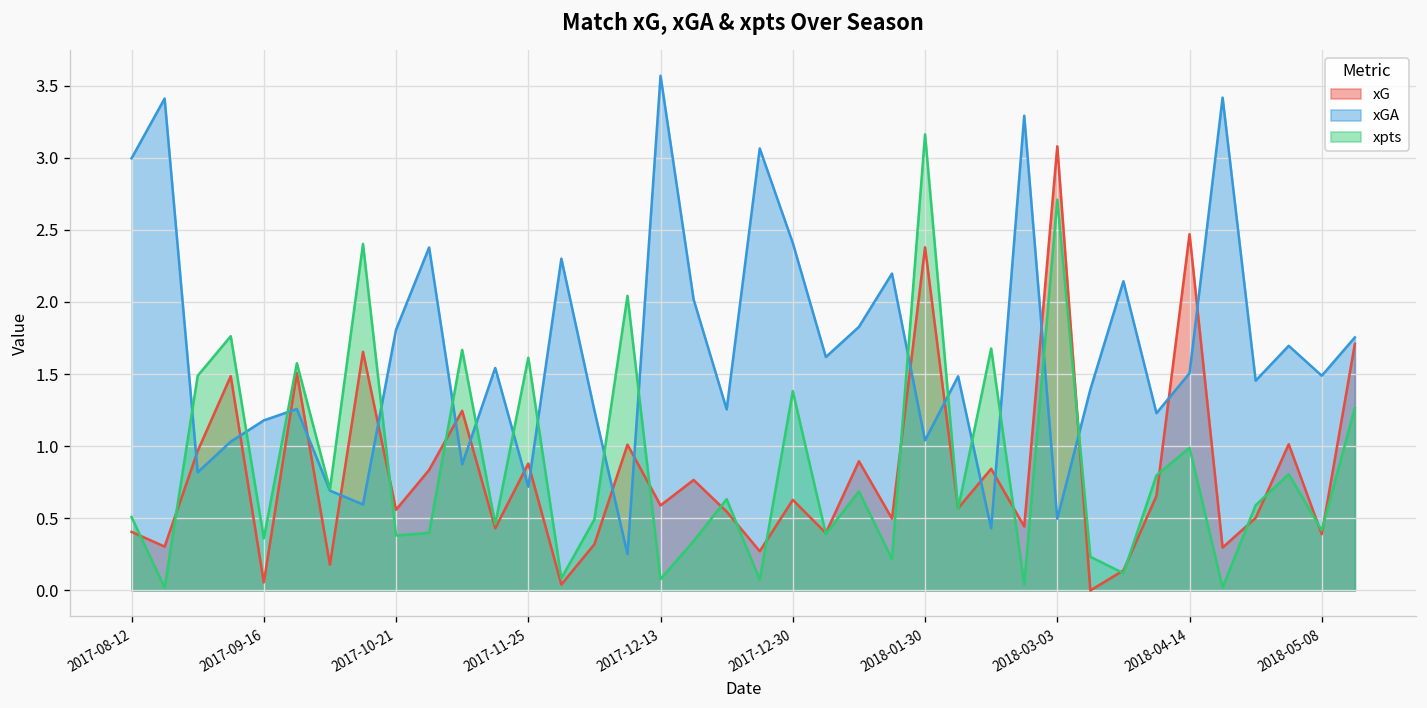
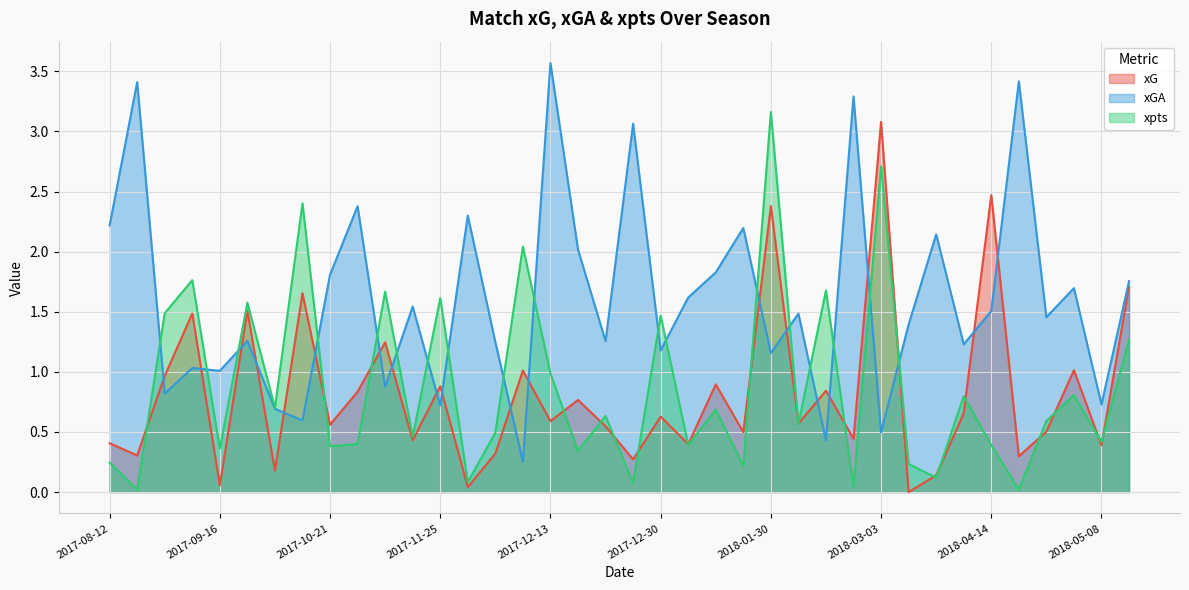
  {
    "xG": {
      "2017-08-12": 0.41,
      "2017-09-16": 0.06,
      "2017-10-21": 0.56,
      "2017-11-25": 0.88,
      "2017-12-13": 0.59,
      "2017-12-30": 0.63,
      "2018-01-30": 2.38,
      "2018-03-03": 3.08,
      "2018-04-14": 2.47,
      "2018-05-08": 0.39
    },
    "xGA": {
-     "2017-08-12": 3.00,
-     "2017-09-16": 1.18,
+     "2017-08-12": 2.22,
+     "2017-09-16": 1.01,
      "2017-10-21": 1.81,
      "2017-11-25": 0.72,
      "2017-12-13": 3.57,
-     "2017-12-30": 2.41,
-     "2018-01-30": 1.04,
+     "2017-12-30": 1.18,
+     "2018-01-30": 1.16,
      "2018-03-03": 0.50,
      "2018-04-14": 1.51,
-     "2018-05-08": 1.49
+     "2018-05-08": 0.73
    },
    "xpts": {
-     "2017-08-12": 0.51,
+     "2017-08-12": 0.25,
      "2017-09-16": 0.36,
      "2017-10-21": 0.38,
      "2017-11-25": 1.61,
-     "2017-12-13": 0.08,
-     "2017-12-30": 1.38,
+     "2017-12-13": 0.99,
+     "2017-12-30": 1.47,
      "2018-01-30": 3.16,
      "2018-03-03": 2.71,
-     "2018-04-14": 0.99,
+     "2018-04-14": 0.39,
      "2018-05-08": 0.42
    }
  }
